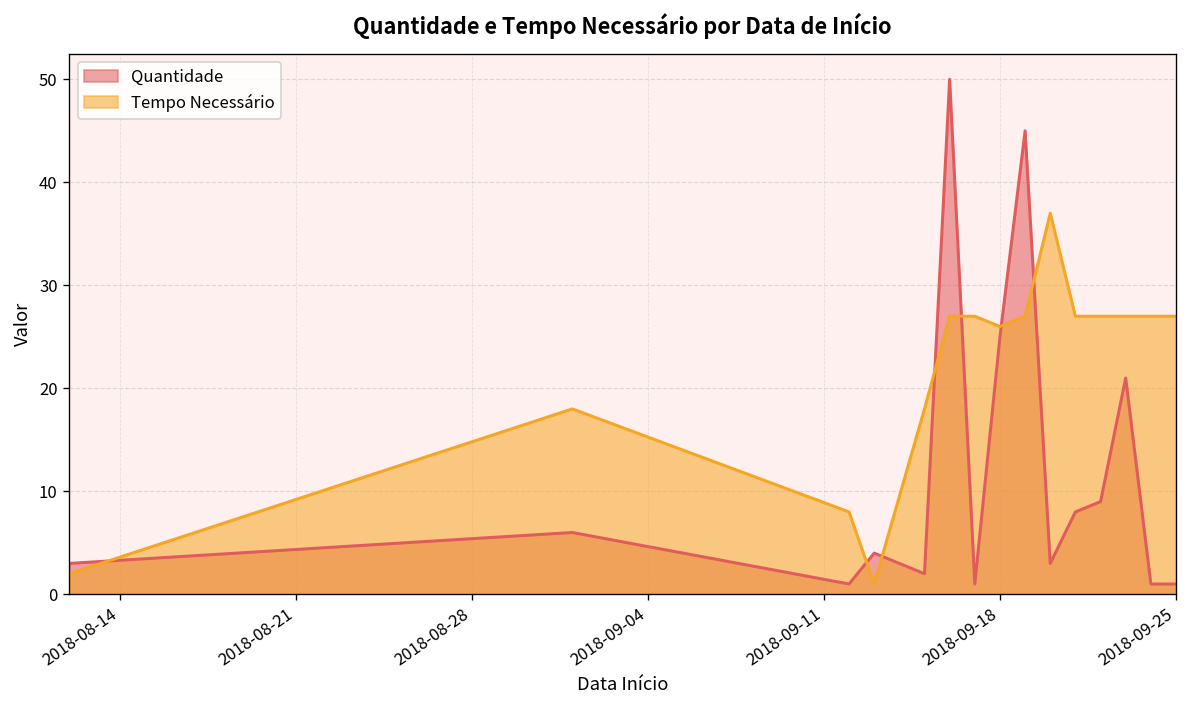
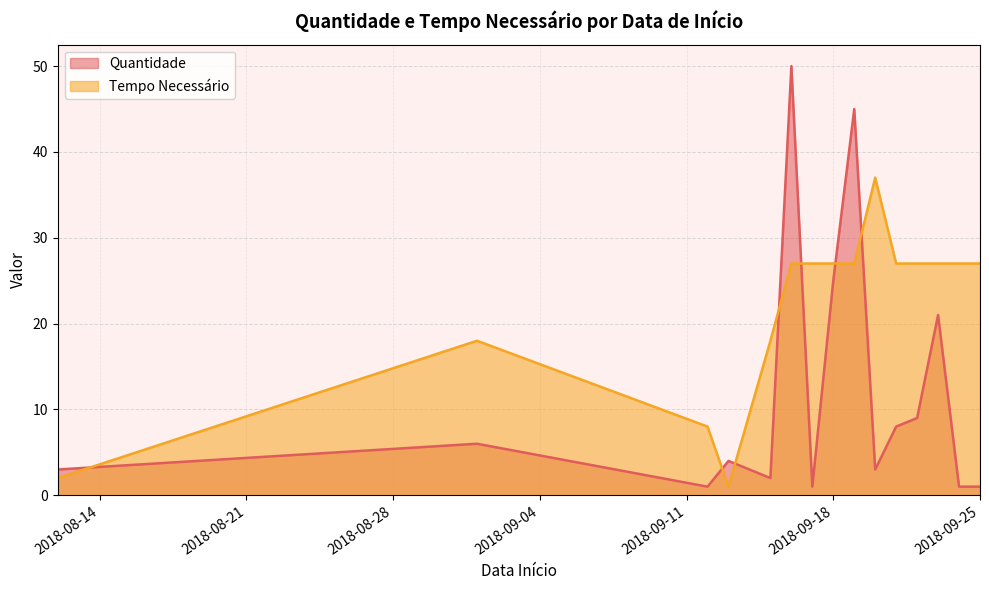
  {
    "Quantidade": {
      "2018-09-18": 25,
      "2018-09-25": 1
    },
    "Tempo Necessário": {
-     "2018-09-18": 26,
+     "2018-09-18": 27,
      "2018-09-25": 27
    }
  }
